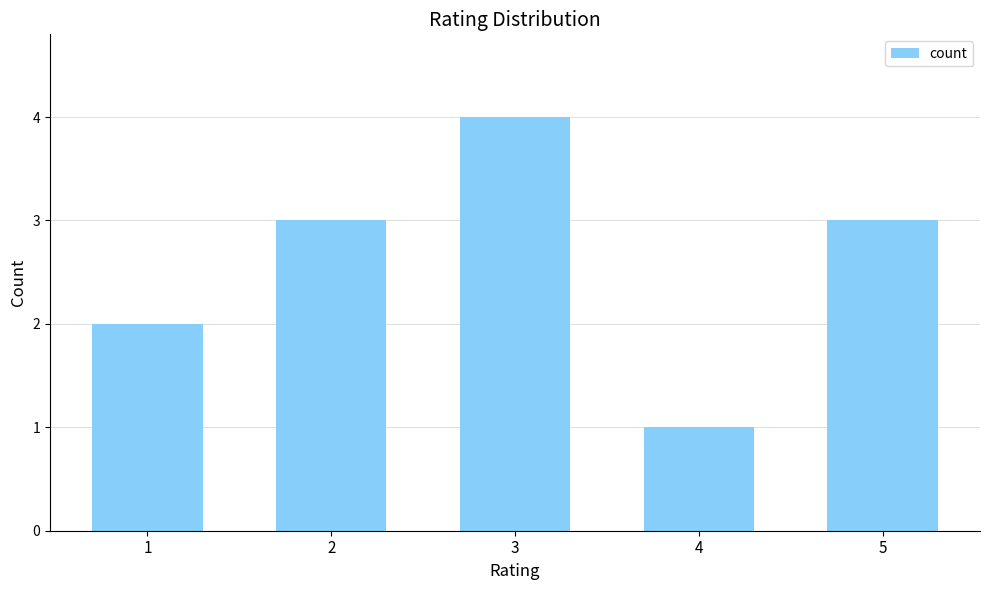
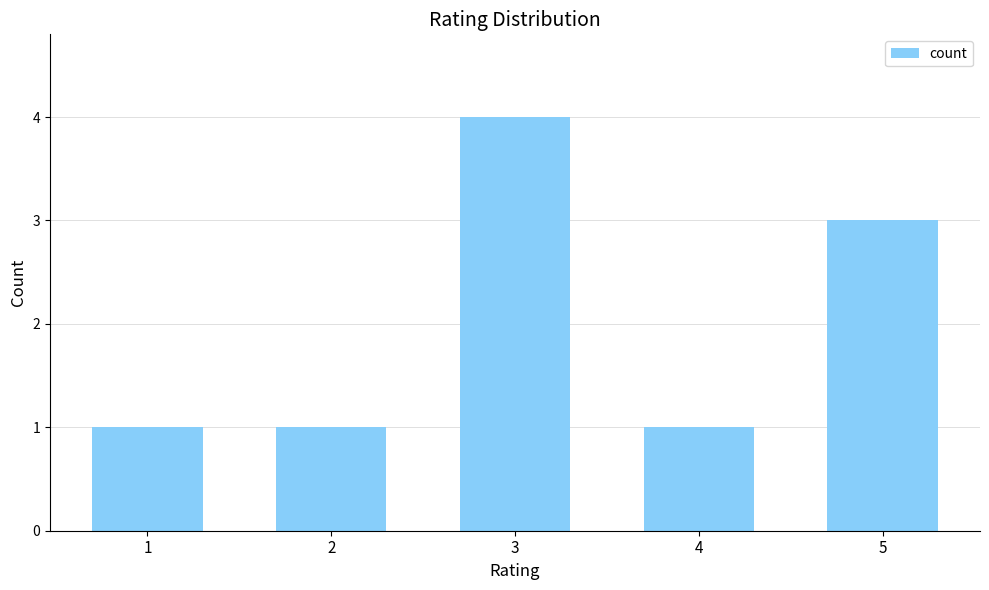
  {
-   "1": 2,
-   "2": 3,
+   "1": 1,
+   "2": 1,
    "3": 4,
    "4": 1,
    "5": 3
  }
